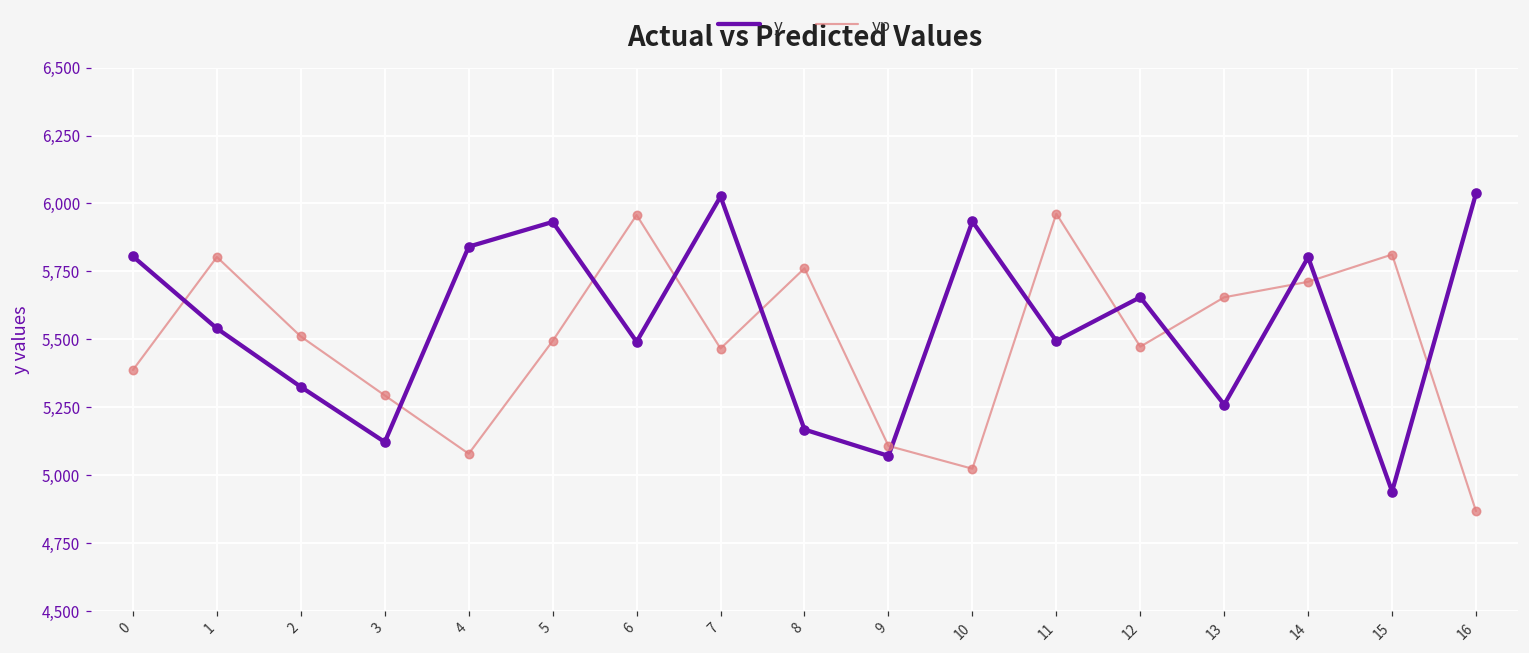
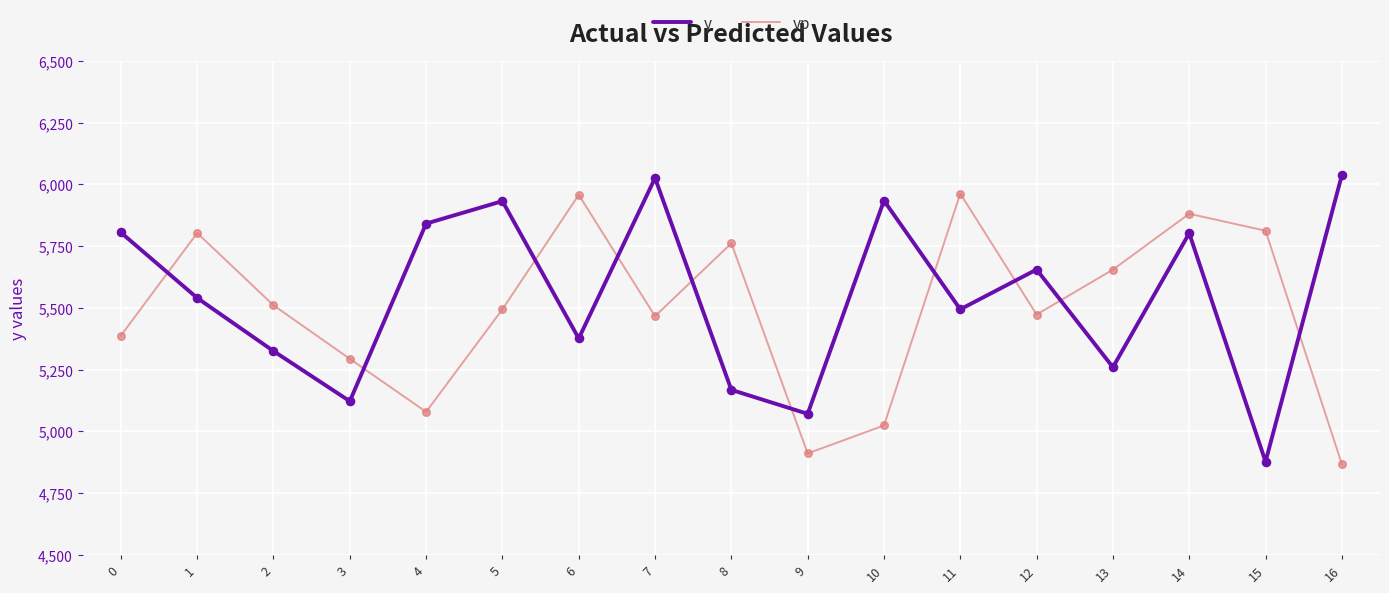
  {
    "y": {
      "0": "5,810",
      "1": "5,540",
      "2": "5,330",
      "3": "5,120",
      "4": "5,840",
      "5": "5,930",
-     "6": "5,490",
+     "6": "5,380",
      "7": "6,030",
      "8": "5,170",
      "9": "5,070",
      "10": "5,930",
      "11": "5,490",
      "12": "5,660",
      "13": "5,260",
      "14": "5,800",
-     "15": "4,940",
+     "15": "4,880",
      "16": "6,040"
    },
    "yp": {
      "0": "5,390",
      "1": "5,800",
      "2": "5,510",
      "3": "5,290",
      "4": "5,080",
      "5": "5,490",
      "6": "5,960",
      "7": "5,470",
      "8": "5,760",
-     "9": "5,110",
+     "9": "4,910",
      "10": "5,020",
      "11": "5,960",
      "12": "5,470",
      "13": "5,650",
-     "14": "5,710",
+     "14": "5,880",
      "15": "5,810",
      "16": "4,870"
    }
  }
